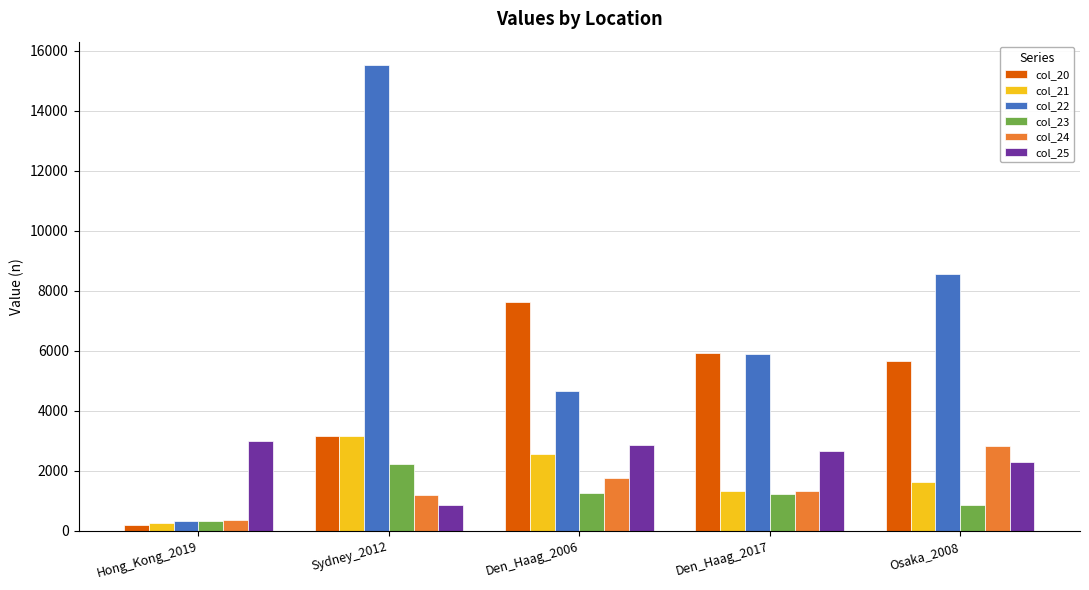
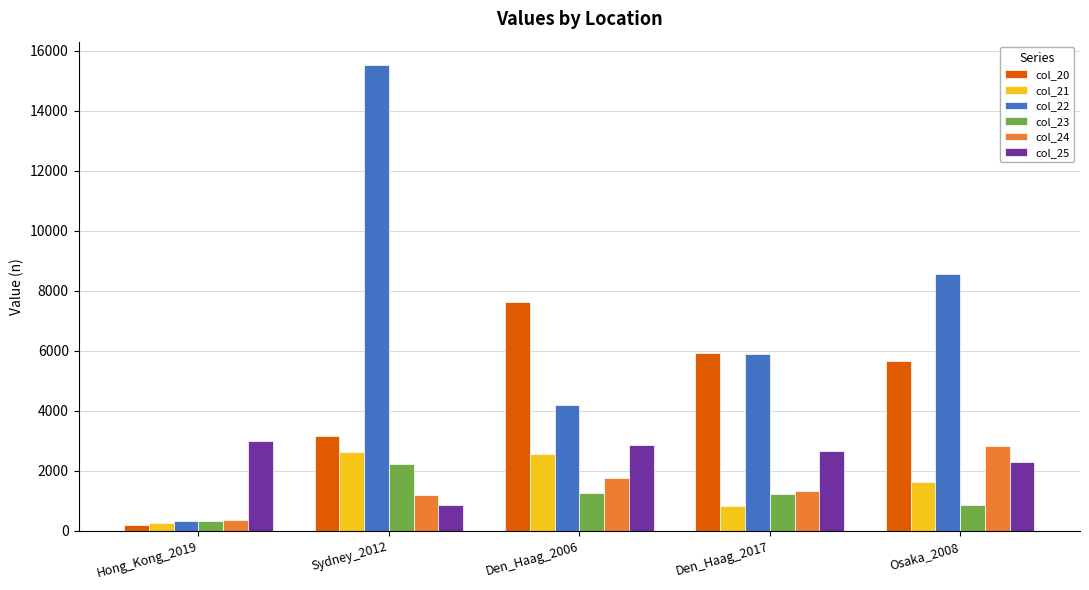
  {
    "col_20": {
      "Hong_Kong_2019": 200,
      "Sydney_2012": 3200,
      "Den_Haag_2006": 7600,
      "Den_Haag_2017": 5900,
      "Osaka_2008": 5700
    },
    "col_21": {
      "Hong_Kong_2019": 300,
-     "Sydney_2012": 3200,
+     "Sydney_2012": 2600,
      "Den_Haag_2006": 2600,
-     "Den_Haag_2017": 1300,
+     "Den_Haag_2017": 800,
      "Osaka_2008": 1600
    },
    "col_22": {
      "Hong_Kong_2019": 300,
      "Sydney_2012": 15500,
-     "Den_Haag_2006": 4700,
+     "Den_Haag_2006": 4200,
      "Den_Haag_2017": 5900,
      "Osaka_2008": 8600
    },
    "col_23": {
      "Hong_Kong_2019": 300,
      "Sydney_2012": 2200,
      "Den_Haag_2006": 1300,
      "Den_Haag_2017": 1200,
      "Osaka_2008": 900
    },
    "col_24": {
      "Hong_Kong_2019": 400,
      "Sydney_2012": 1200,
      "Den_Haag_2006": 1800,
      "Den_Haag_2017": 1300,
      "Osaka_2008": 2800
    },
    "col_25": {
      "Hong_Kong_2019": 3000,
      "Sydney_2012": 900,
      "Den_Haag_2006": 2900,
      "Den_Haag_2017": 2700,
      "Osaka_2008": 2300
    }
  }
